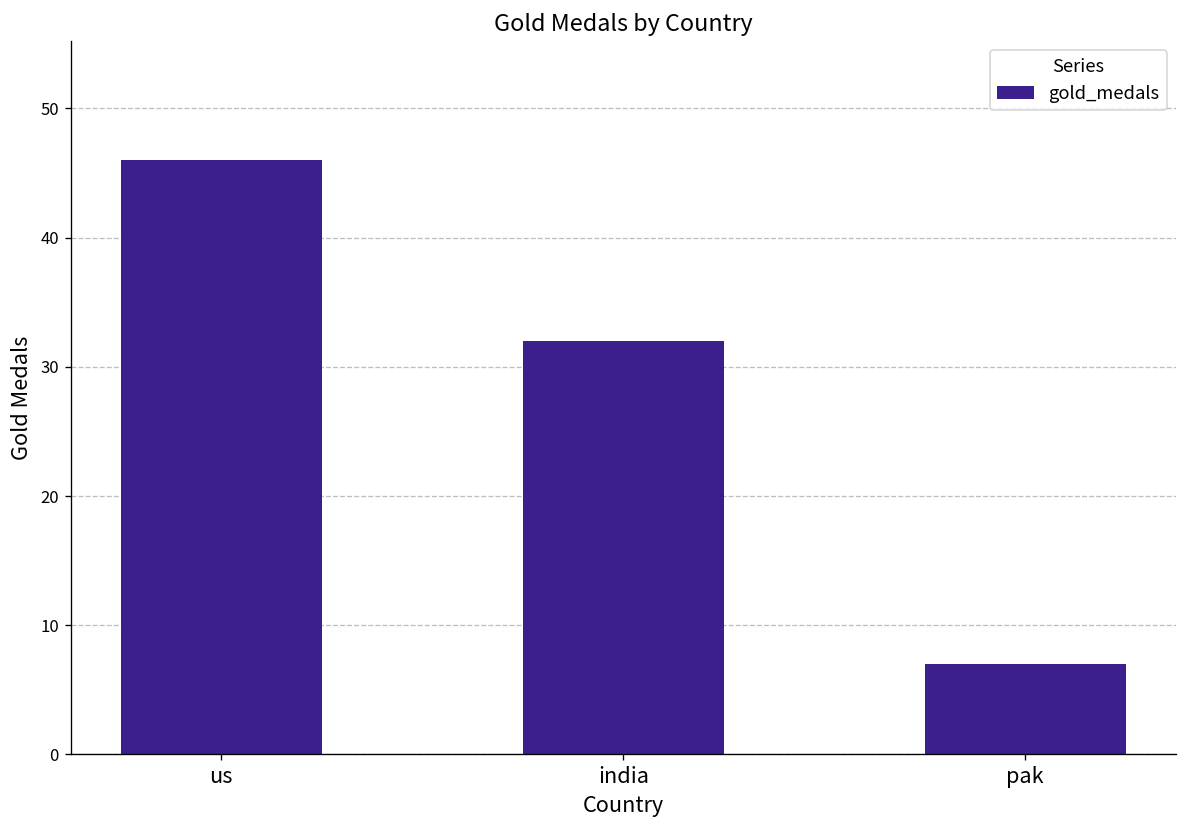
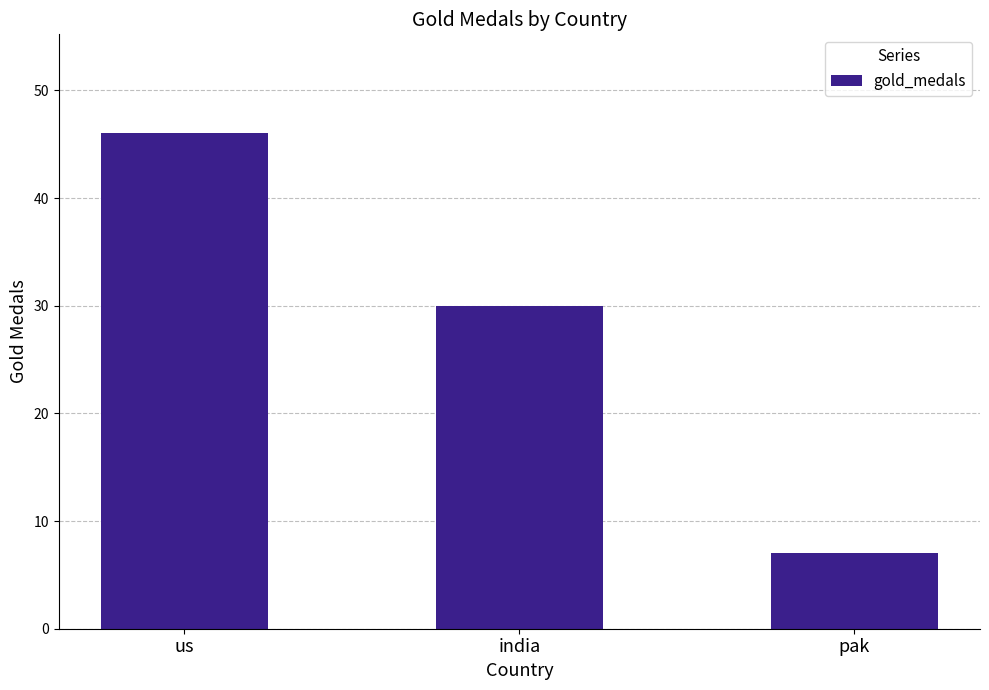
  {
    "us": 46,
-   "india": 32,
+   "india": 30,
    "pak": 7
  }
